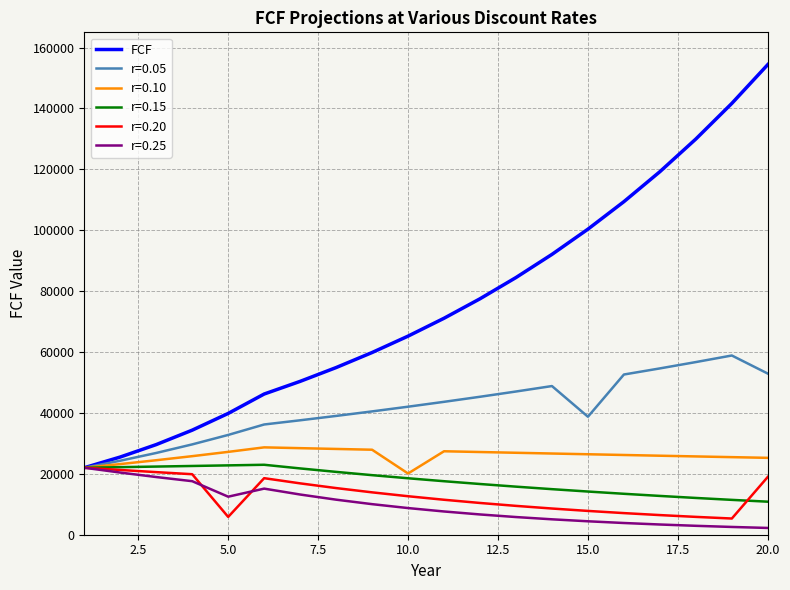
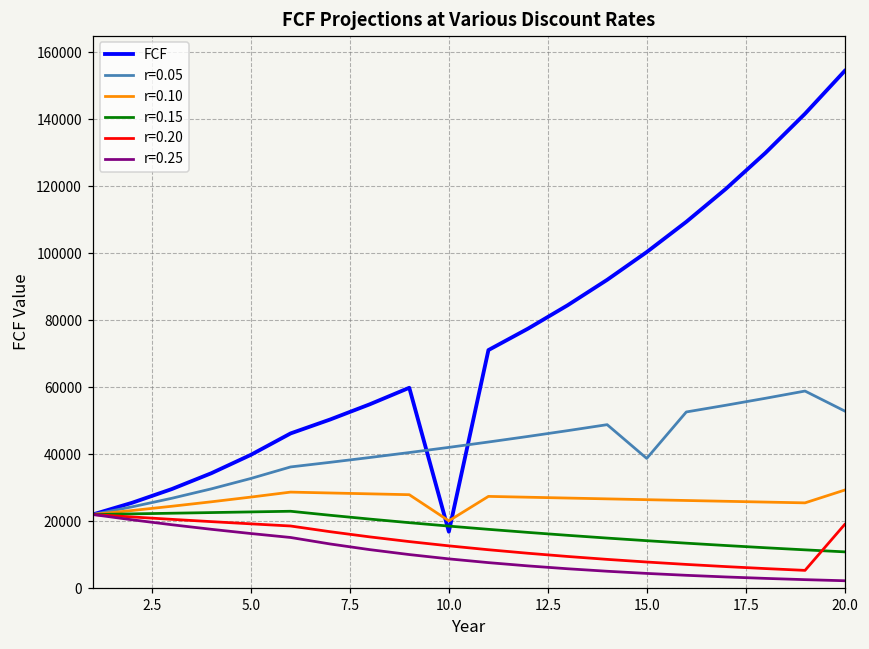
  {
    "FCF": {
      "5.0": 40000,
-     "10.0": 65000,
+     "10.0": 17000,
      "15.0": 100000,
      "20.0": 154000
    },
    "r=0.05": {
      "5.0": 33000,
      "10.0": 42000,
      "15.0": 39000,
      "20.0": 53000
    },
    "r=0.10": {
      "5.0": 27000,
      "10.0": 20000,
      "15.0": 26000,
-     "20.0": 25000
+     "20.0": 29000
    },
    "r=0.15": {
      "5.0": 23000,
      "10.0": 19000,
      "15.0": 14000,
      "20.0": 11000
    },
    "r=0.20": {
-     "5.0": 6000,
+     "5.0": 19000,
      "10.0": 13000,
      "15.0": 8000,
      "20.0": 19000
    },
    "r=0.25": {
-     "5.0": 12000,
+     "5.0": 16000,
      "10.0": 9000,
      "15.0": 4000,
      "20.0": 2000
    }
  }
